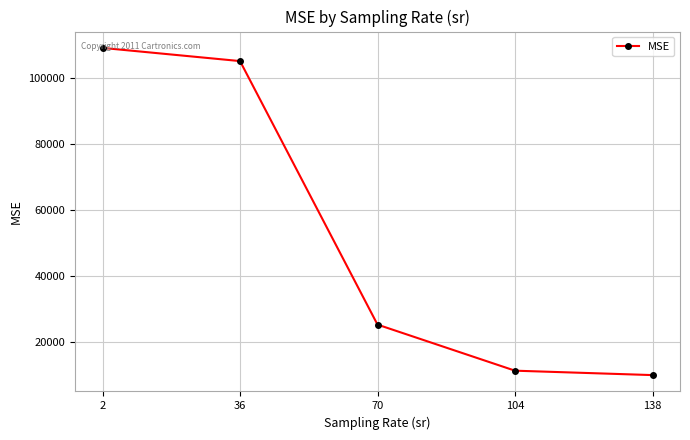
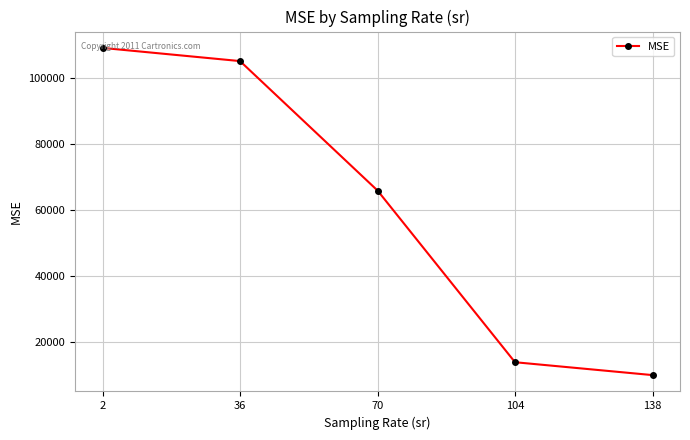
  {
    "36": 105000,
-   "70": 25000,
-   "104": 11000,
+   "70": 66000,
+   "104": 14000,
    "138": 10000
  }
